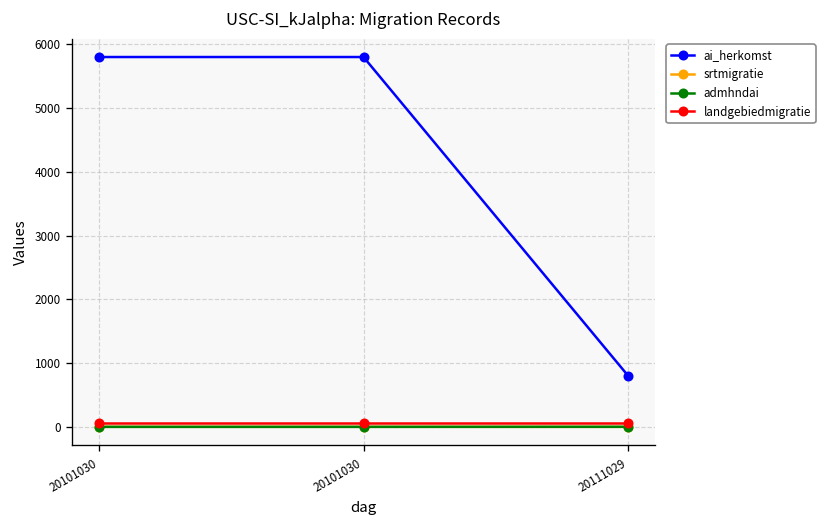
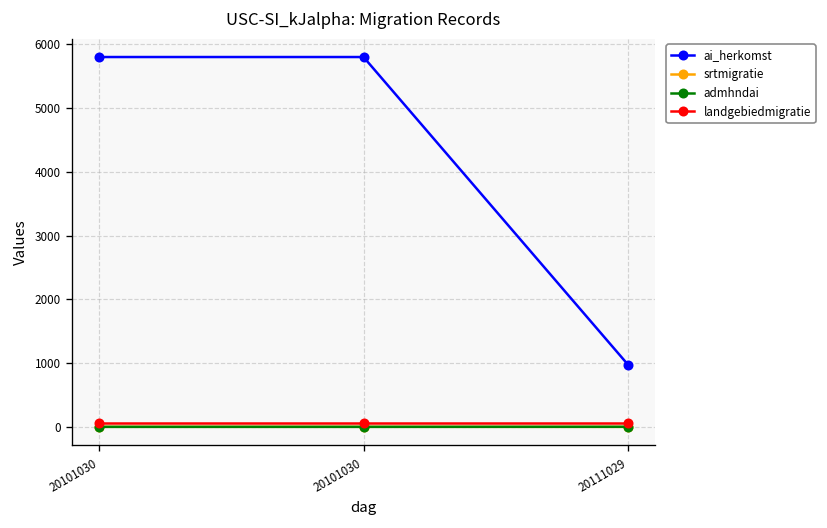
  {
    "ai_herkomst": {
-     "20111029": 800
+     "20111029": 1000
    },
    "admhndai": {
      "20111029": 0
    },
    "landgebiedmigratie": {
      "20111029": 100
    }
  }
